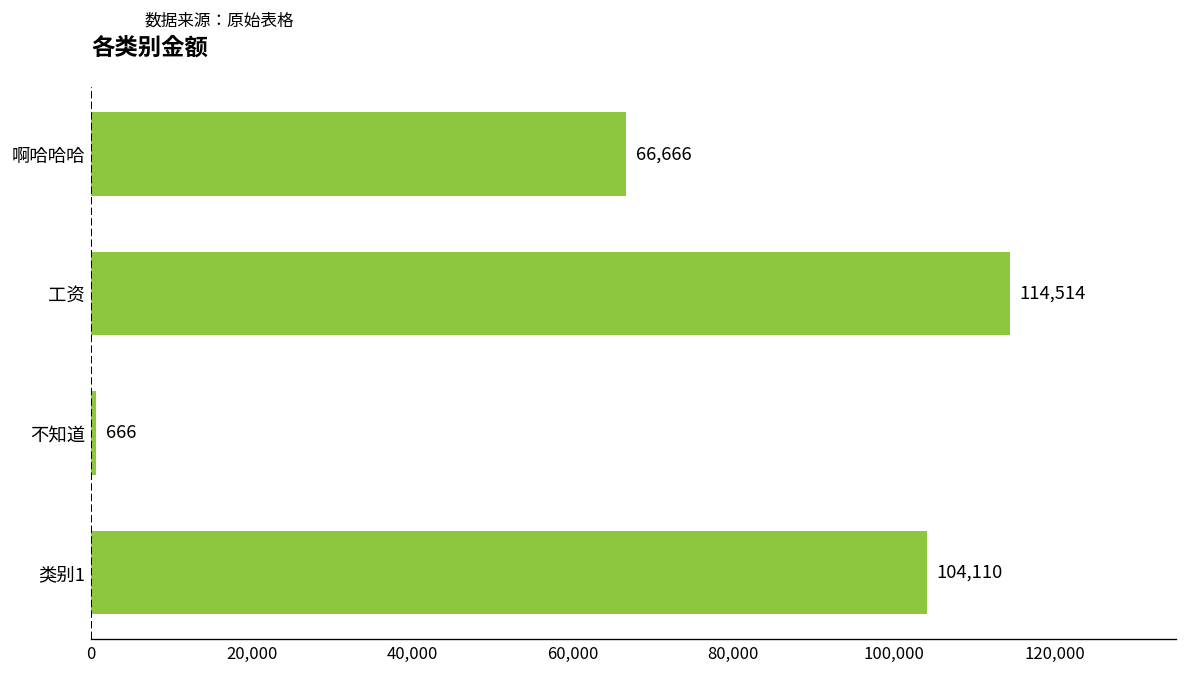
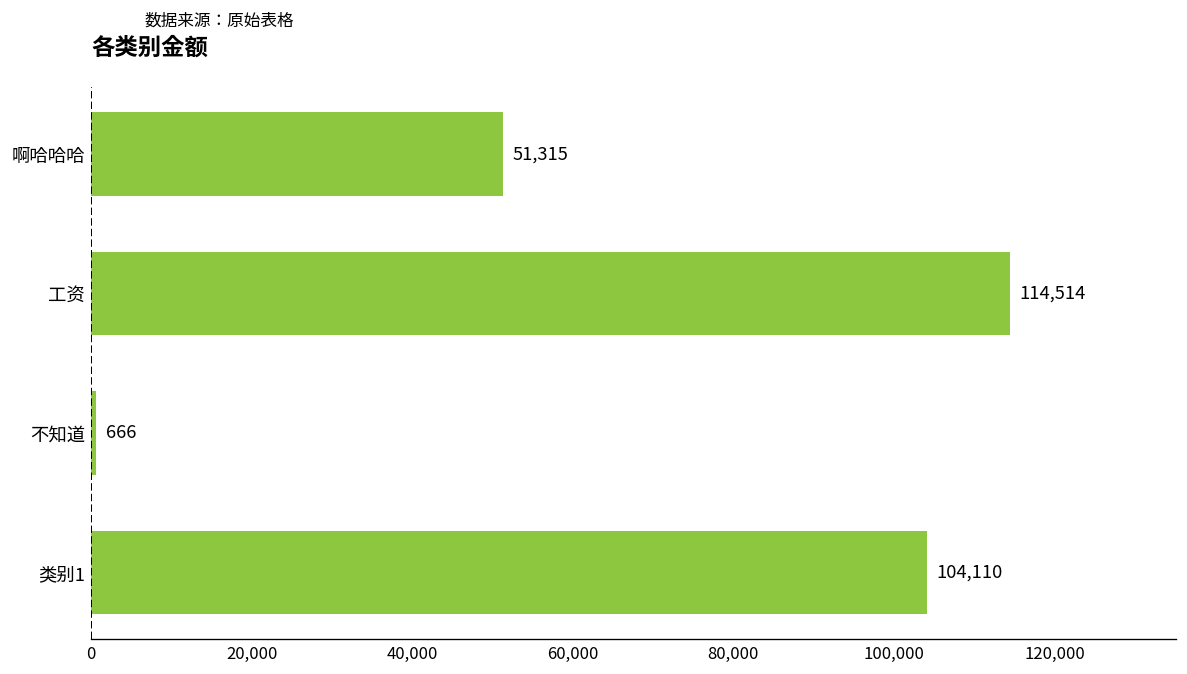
  {
-   "啊哈哈哈": "66,666",
+   "啊哈哈哈": "51,315",
    "工资": "114,514",
    "不知道": "666",
    "类别1": "104,110"
  }
